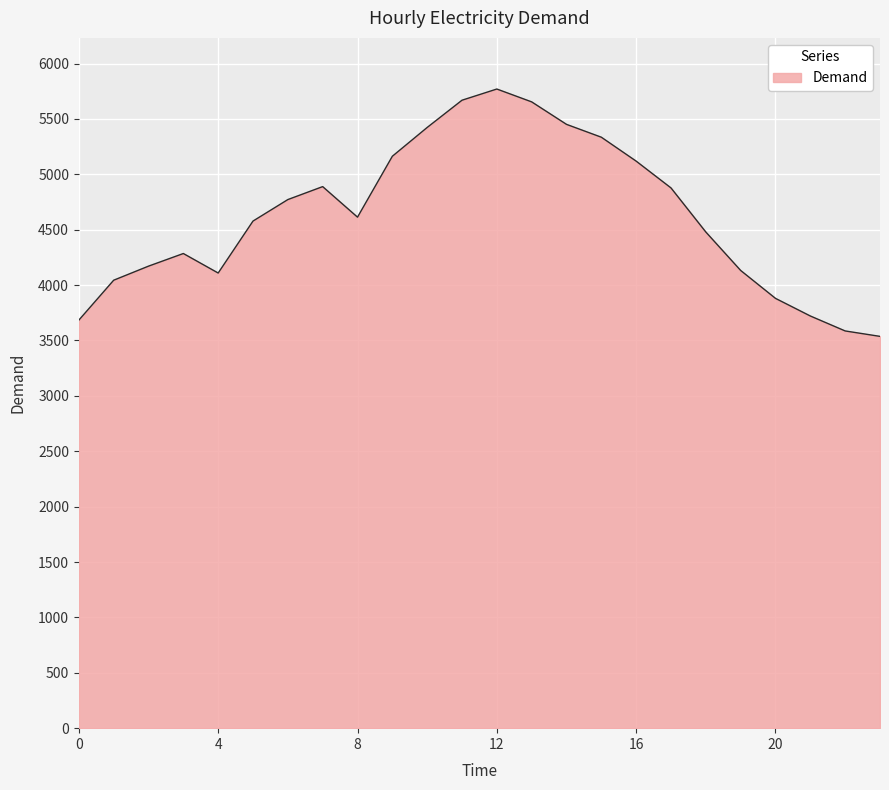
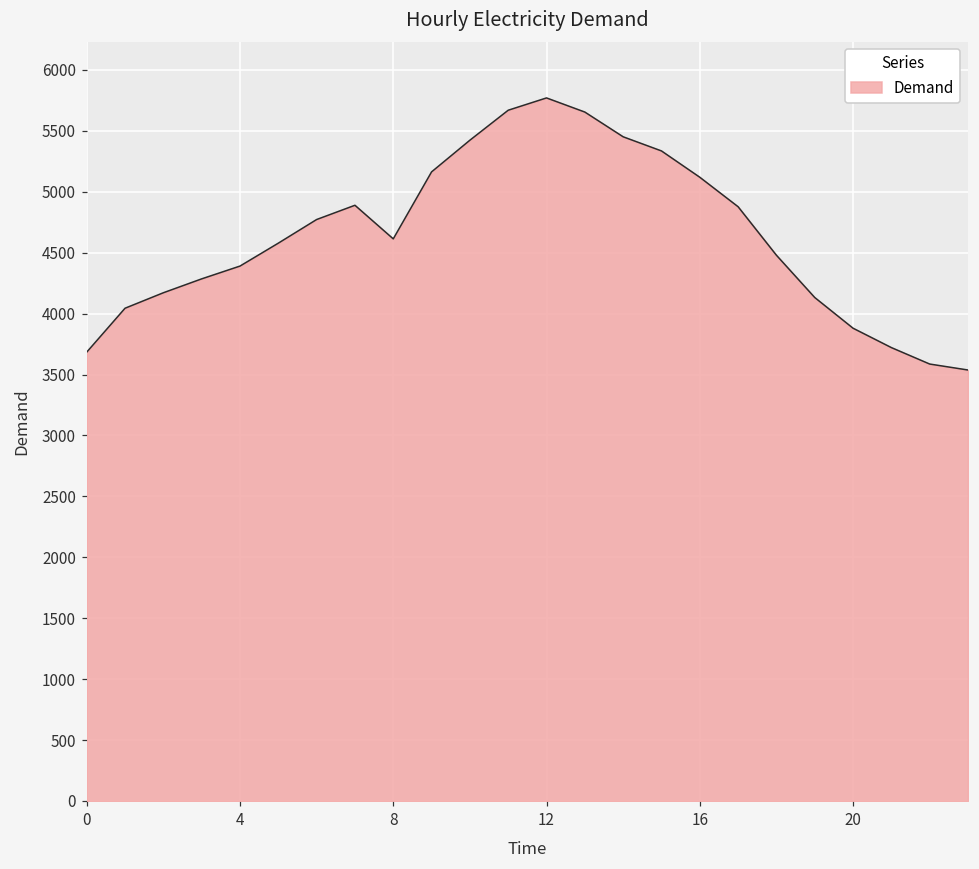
  {
    "0": 3680,
-   "4": 4110,
+   "4": 4390,
    "8": 4610,
    "12": 5770,
    "16": 5120,
    "20": 3880
  }
